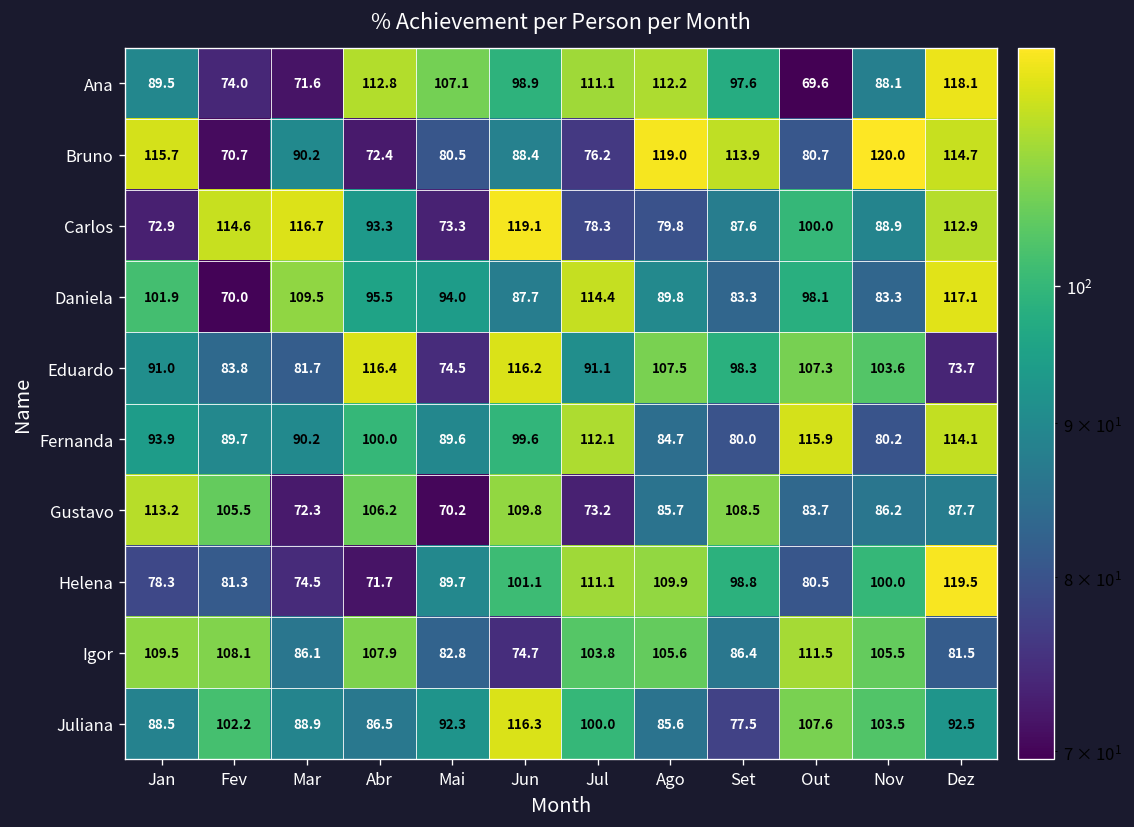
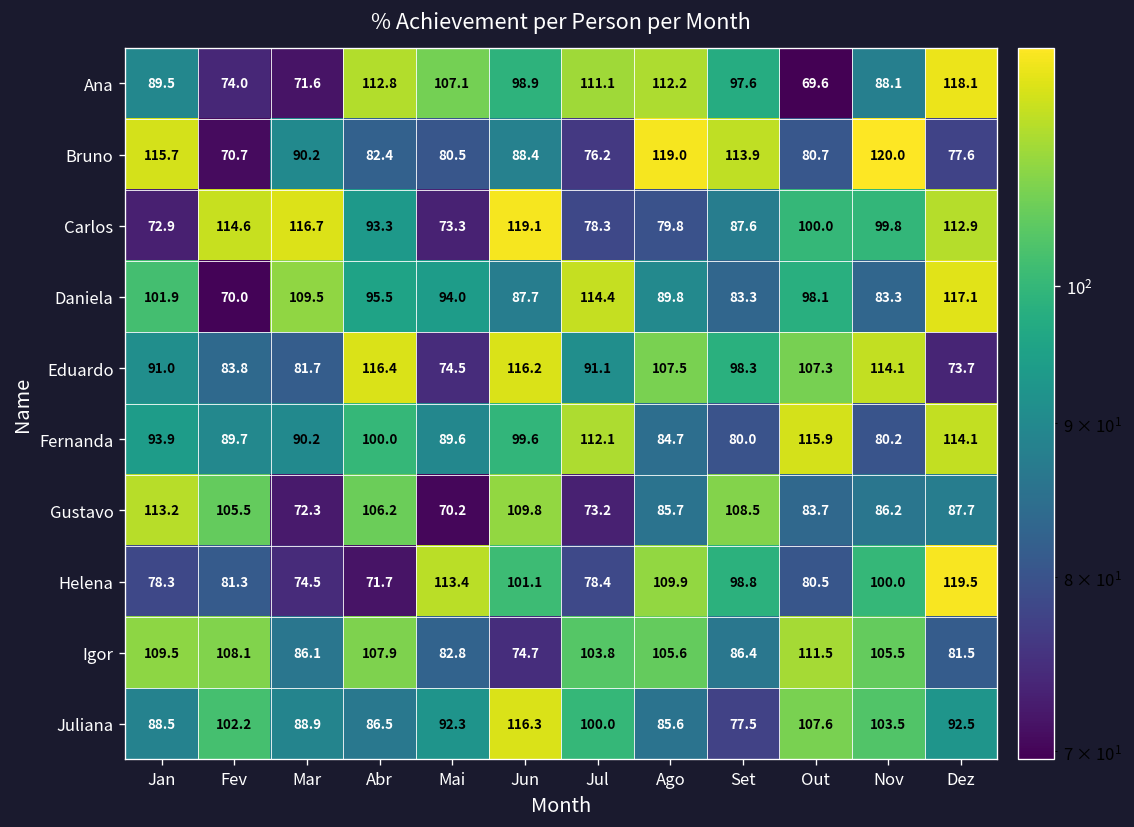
  {
    "Ana": {
      "Jan": 89.5,
      "Fev": 74.0,
      "Mar": 71.6,
      "Abr": 112.8,
      "Mai": 107.1,
      "Jun": 98.9,
      "Jul": 111.1,
      "Ago": 112.2,
      "Set": 97.6,
      "Out": 69.6,
      "Nov": 88.1,
      "Dez": 118.1
    },
    "Bruno": {
      "Jan": 115.7,
      "Fev": 70.7,
      "Mar": 90.2,
-     "Abr": 72.4,
+     "Abr": 82.4,
      "Mai": 80.5,
      "Jun": 88.4,
      "Jul": 76.2,
      "Ago": 119.0,
      "Set": 113.9,
      "Out": 80.7,
      "Nov": 120.0,
-     "Dez": 114.7
+     "Dez": 77.6
    },
    "Carlos": {
      "Jan": 72.9,
      "Fev": 114.6,
      "Mar": 116.7,
      "Abr": 93.3,
      "Mai": 73.3,
      "Jun": 119.1,
      "Jul": 78.3,
      "Ago": 79.8,
      "Set": 87.6,
      "Out": 100.0,
-     "Nov": 88.9,
+     "Nov": 99.8,
      "Dez": 112.9
    },
    "Daniela": {
      "Jan": 101.9,
      "Fev": 70.0,
      "Mar": 109.5,
      "Abr": 95.5,
      "Mai": 94.0,
      "Jun": 87.7,
      "Jul": 114.4,
      "Ago": 89.8,
      "Set": 83.3,
      "Out": 98.1,
      "Nov": 83.3,
      "Dez": 117.1
    },
    "Eduardo": {
      "Jan": 91.0,
      "Fev": 83.8,
      "Mar": 81.7,
      "Abr": 116.4,
      "Mai": 74.5,
      "Jun": 116.2,
      "Jul": 91.1,
      "Ago": 107.5,
      "Set": 98.3,
      "Out": 107.3,
-     "Nov": 103.6,
+     "Nov": 114.1,
      "Dez": 73.7
    },
    "Fernanda": {
      "Jan": 93.9,
      "Fev": 89.7,
      "Mar": 90.2,
      "Abr": 100.0,
      "Mai": 89.6,
      "Jun": 99.6,
      "Jul": 112.1,
      "Ago": 84.7,
      "Set": 80.0,
      "Out": 115.9,
      "Nov": 80.2,
      "Dez": 114.1
    },
    "Gustavo": {
      "Jan": 113.2,
      "Fev": 105.5,
      "Mar": 72.3,
      "Abr": 106.2,
      "Mai": 70.2,
      "Jun": 109.8,
      "Jul": 73.2,
      "Ago": 85.7,
      "Set": 108.5,
      "Out": 83.7,
      "Nov": 86.2,
      "Dez": 87.7
    },
    "Helena": {
      "Jan": 78.3,
      "Fev": 81.3,
      "Mar": 74.5,
      "Abr": 71.7,
-     "Mai": 89.7,
+     "Mai": 113.4,
      "Jun": 101.1,
-     "Jul": 111.1,
+     "Jul": 78.4,
      "Ago": 109.9,
      "Set": 98.8,
      "Out": 80.5,
      "Nov": 100.0,
      "Dez": 119.5
    },
    "Igor": {
      "Jan": 109.5,
      "Fev": 108.1,
      "Mar": 86.1,
      "Abr": 107.9,
      "Mai": 82.8,
      "Jun": 74.7,
      "Jul": 103.8,
      "Ago": 105.6,
      "Set": 86.4,
      "Out": 111.5,
      "Nov": 105.5,
      "Dez": 81.5
    },
    "Juliana": {
      "Jan": 88.5,
      "Fev": 102.2,
      "Mar": 88.9,
      "Abr": 86.5,
      "Mai": 92.3,
      "Jun": 116.3,
      "Jul": 100.0,
      "Ago": 85.6,
      "Set": 77.5,
      "Out": 107.6,
      "Nov": 103.5,
      "Dez": 92.5
    }
  }
